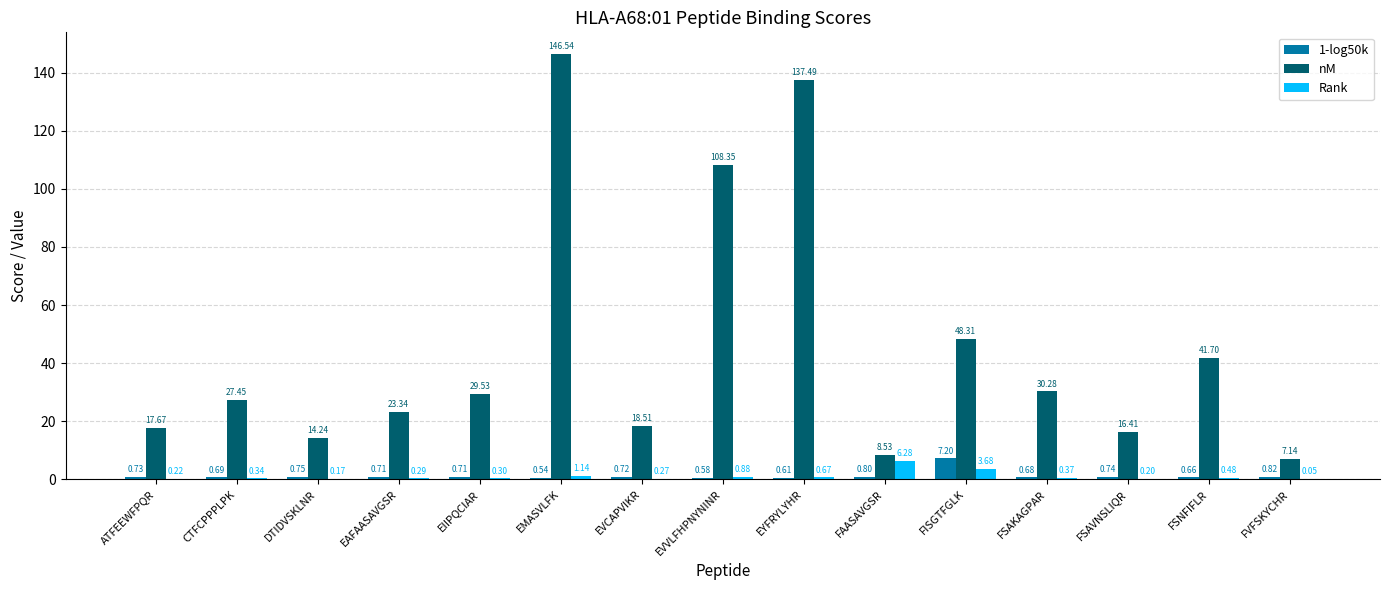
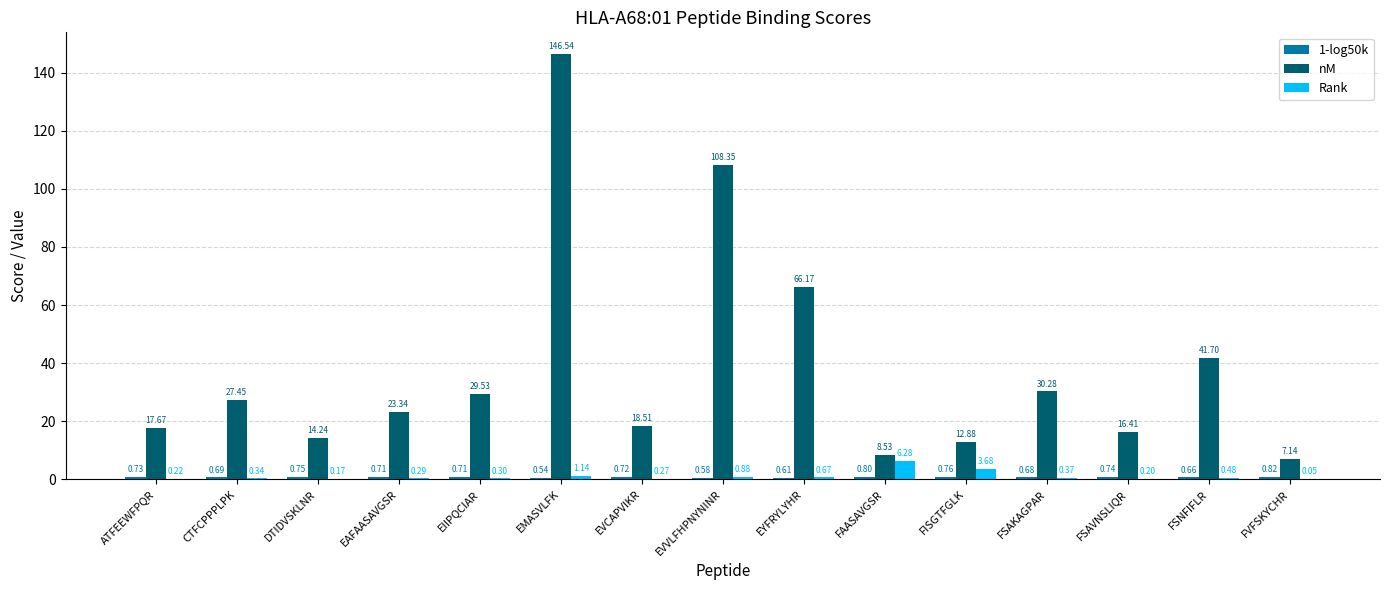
  {
    "1-log50k": {
      "ATFEEWFPQR": 0.73,
      "CTFCPPPLPK": 0.69,
      "DTIDVSKLNR": 0.75,
      "EAFAASAVGSR": 0.71,
      "EIIPQCIAR": 0.71,
      "EMASVLFK": 0.54,
      "EVCAPVIKR": 0.72,
      "EVVLFHPNYNINR": 0.58,
      "EYFRYLYHR": 0.61,
      "FAASAVGSR": 0.80,
-     "FISGTFGLK": 7.20,
+     "FISGTFGLK": 0.76,
      "FSAKAGPAR": 0.68,
      "FSAVNSLIQR": 0.74,
      "FSNFIFLR": 0.66,
      "FVFSKYCHR": 0.82
    },
    "nM": {
      "ATFEEWFPQR": 17.67,
      "CTFCPPPLPK": 27.45,
      "DTIDVSKLNR": 14.24,
      "EAFAASAVGSR": 23.34,
      "EIIPQCIAR": 29.53,
      "EMASVLFK": 146.54,
      "EVCAPVIKR": 18.51,
      "EVVLFHPNYNINR": 108.35,
-     "EYFRYLYHR": 137.49,
+     "EYFRYLYHR": 66.17,
      "FAASAVGSR": 8.53,
-     "FISGTFGLK": 48.31,
+     "FISGTFGLK": 12.88,
      "FSAKAGPAR": 30.28,
      "FSAVNSLIQR": 16.41,
      "FSNFIFLR": 41.70,
      "FVFSKYCHR": 7.14
    },
    "Rank": {
      "ATFEEWFPQR": 0.22,
      "CTFCPPPLPK": 0.34,
      "DTIDVSKLNR": 0.17,
      "EAFAASAVGSR": 0.29,
      "EIIPQCIAR": 0.30,
      "EMASVLFK": 1.14,
      "EVCAPVIKR": 0.27,
      "EVVLFHPNYNINR": 0.88,
      "EYFRYLYHR": 0.67,
      "FAASAVGSR": 6.28,
      "FISGTFGLK": 3.68,
      "FSAKAGPAR": 0.37,
      "FSAVNSLIQR": 0.20,
      "FSNFIFLR": 0.48,
      "FVFSKYCHR": 0.05
    }
  }
